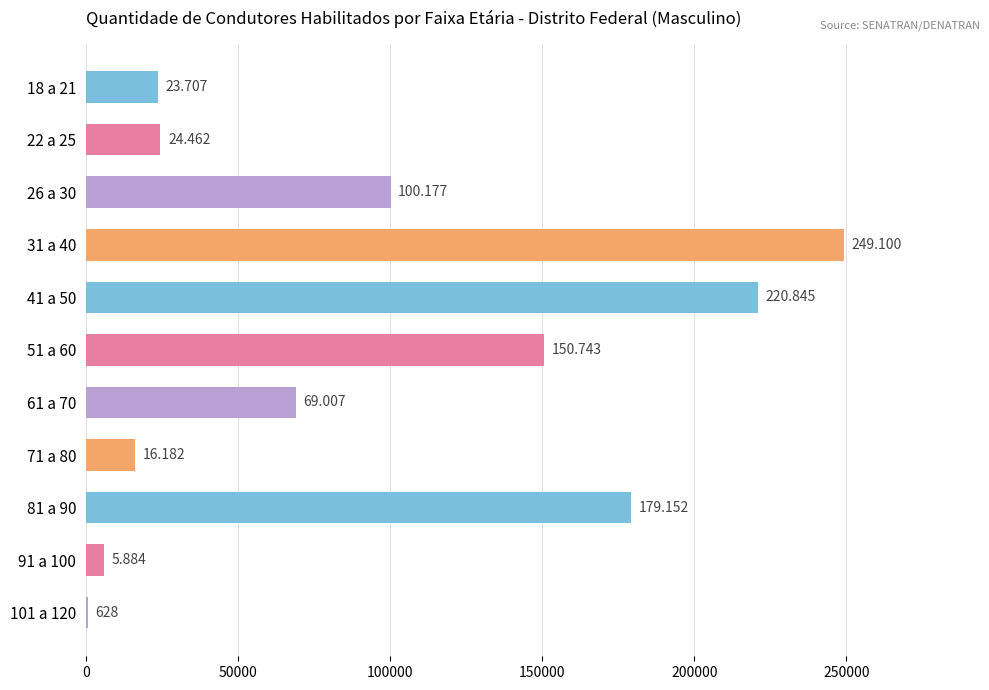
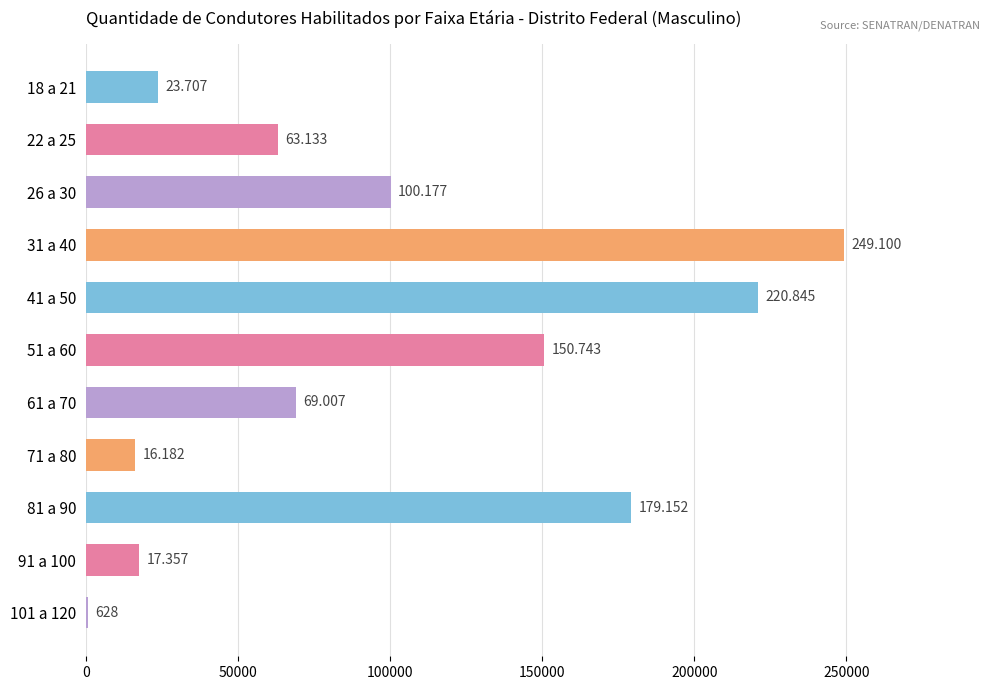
  {
-   "22 a 25": 24.462,
-   "91 a 100": 5.884,
+   "22 a 25": 63.133,
+   "91 a 100": 17.357,
    "101 a 120": 628
  }
